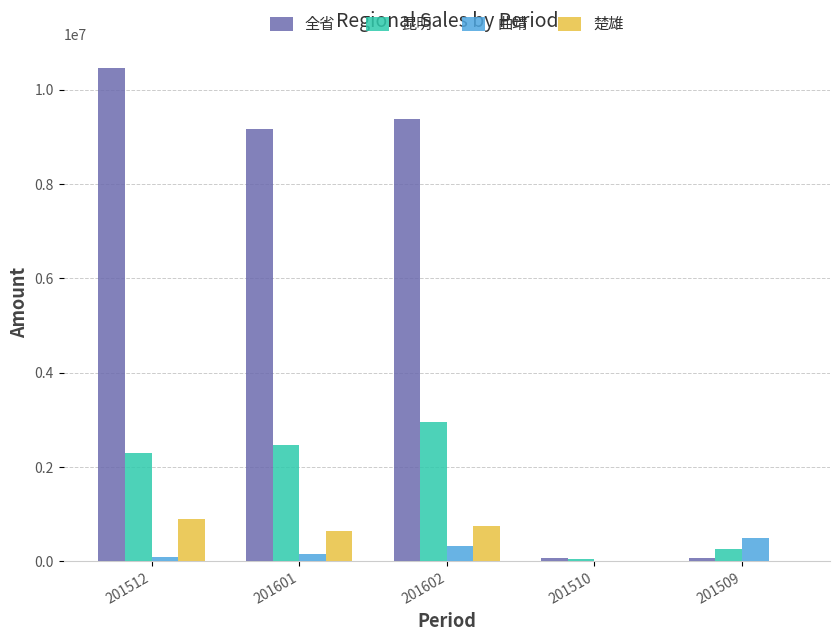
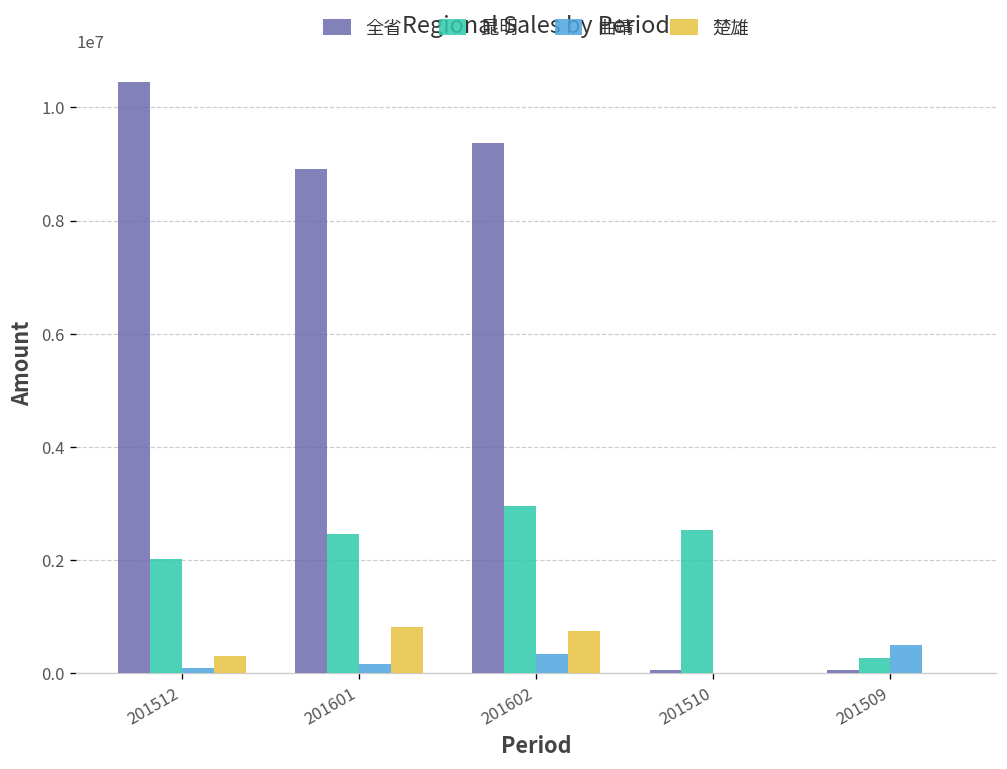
  {
    "全省": {
      "201512": 10500000,
-     "201601": 9200000,
+     "201601": 8900000,
      "201602": 9400000,
      "201510": 100000,
      "201509": 100000
    },
    "昆明": {
-     "201512": 2300000,
+     "201512": 2000000,
      "201601": 2500000,
      "201602": 2900000,
-     "201510": 100000,
+     "201510": 2500000,
      "201509": 300000
    },
    "曲靖": {
      "201512": 100000,
      "201601": 200000,
      "201602": 300000,
      "201509": 500000
    },
    "楚雄": {
-     "201512": 900000,
-     "201601": 600000,
+     "201512": 300000,
+     "201601": 800000,
      "201602": 700000,
      "201510": 0,
      "201509": 0
    }
  }
